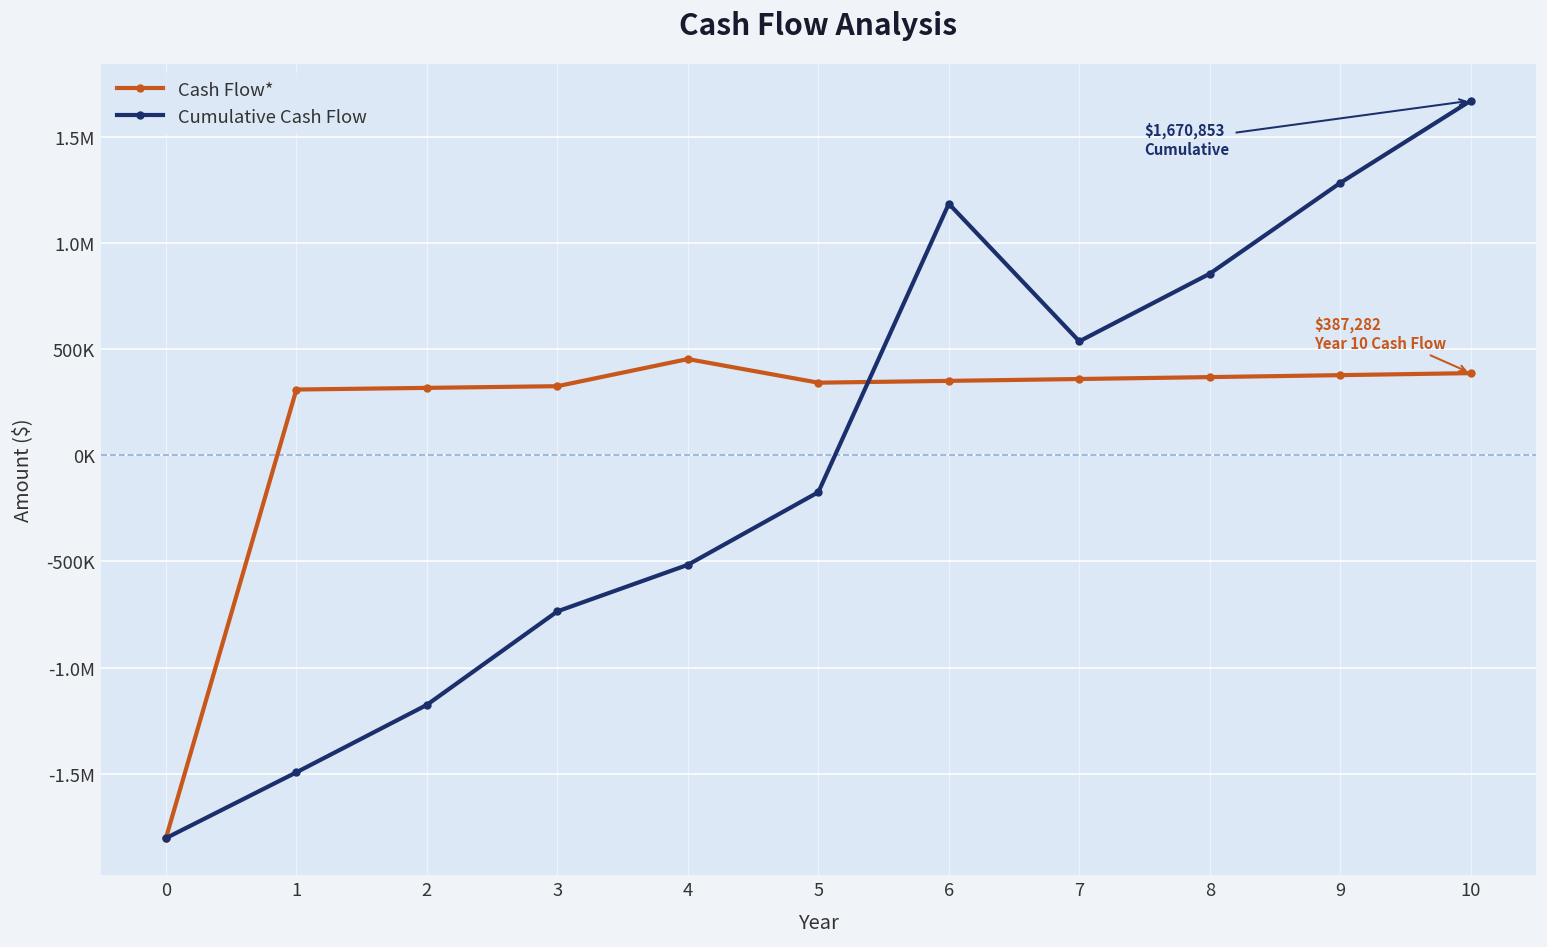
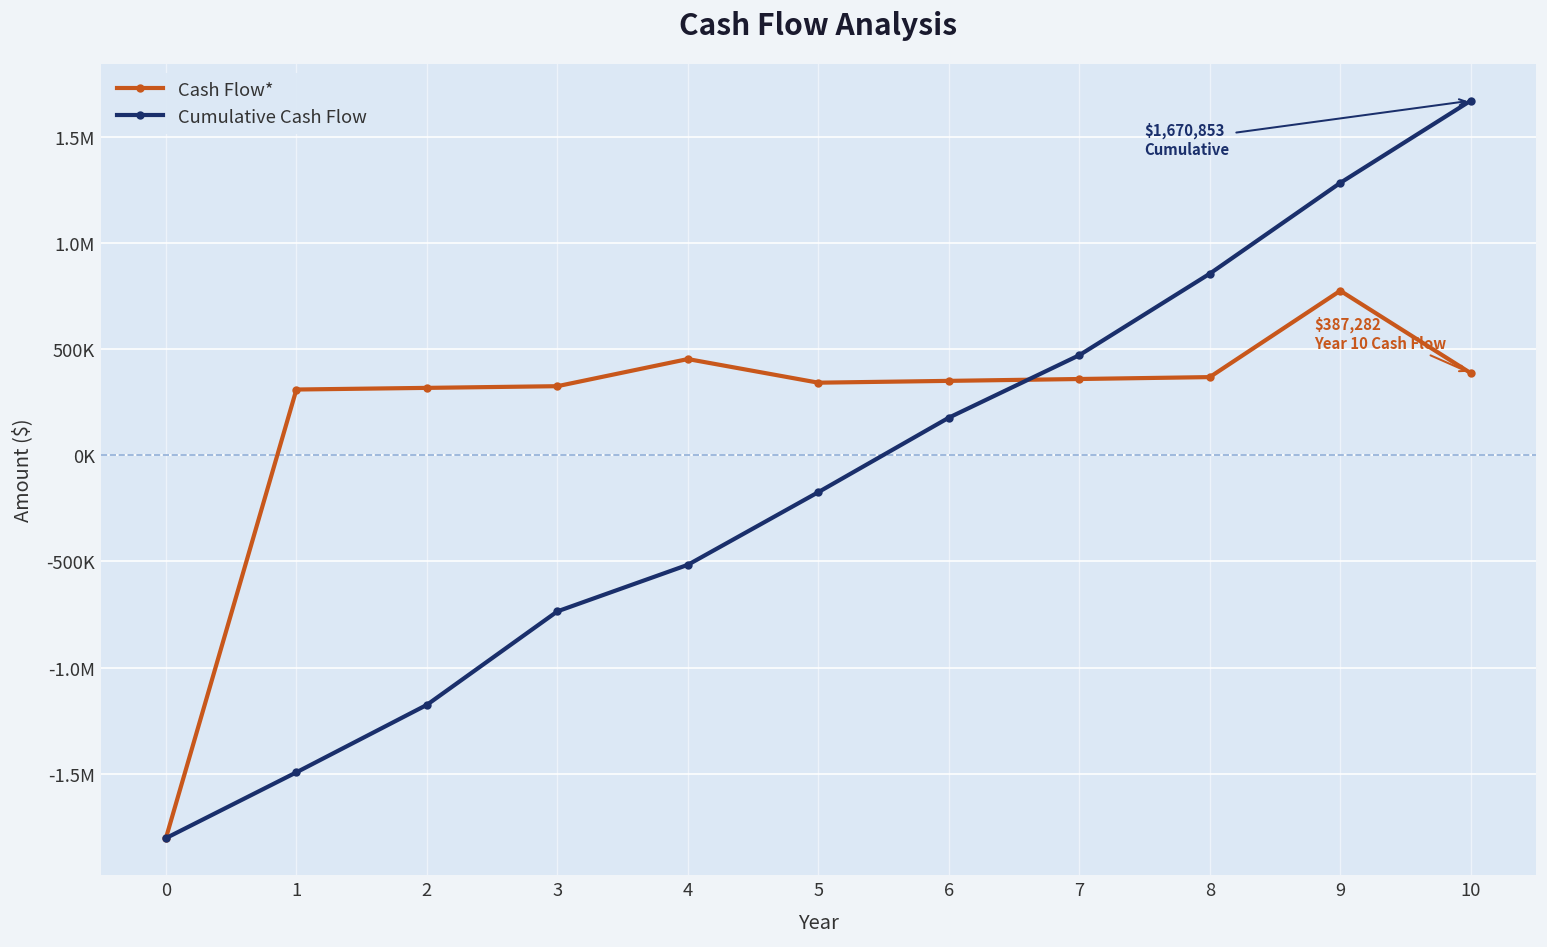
  {
    "Cash Flow*": {
      "1": 310000,
      "2": 320000,
      "3": 330000,
      "4": 450000,
      "5": 340000,
      "6": 350000,
      "7": 360000,
      "8": 370000,
-     "9": 380000
+     "9": 780000
    },
    "Cumulative Cash Flow": {
      "1": -1490000,
      "2": -1180000,
      "3": -730000,
      "4": -520000,
      "5": -170000,
-     "6": 1190000,
-     "7": 540000,
+     "6": 180000,
+     "7": 470000,
      "8": 860000,
      "9": 1280000
    }
  }
